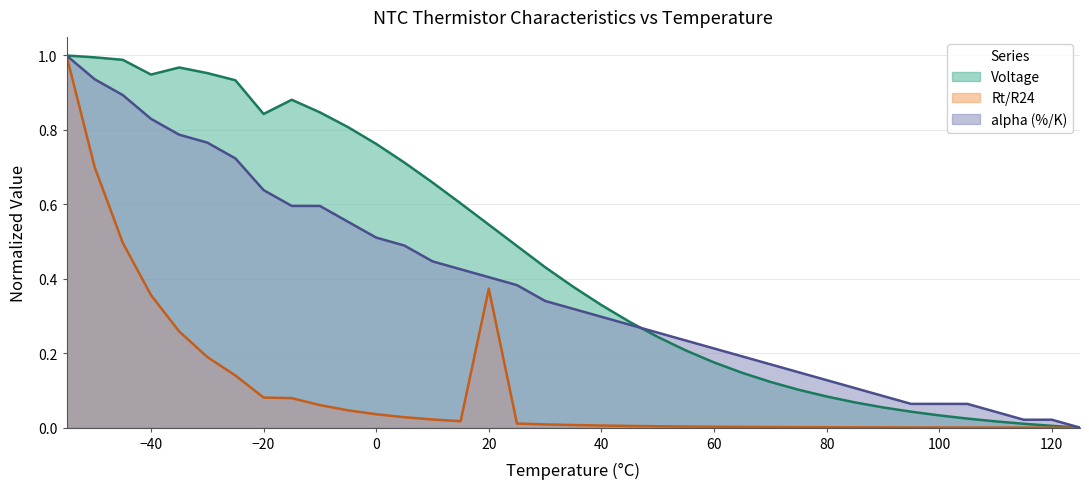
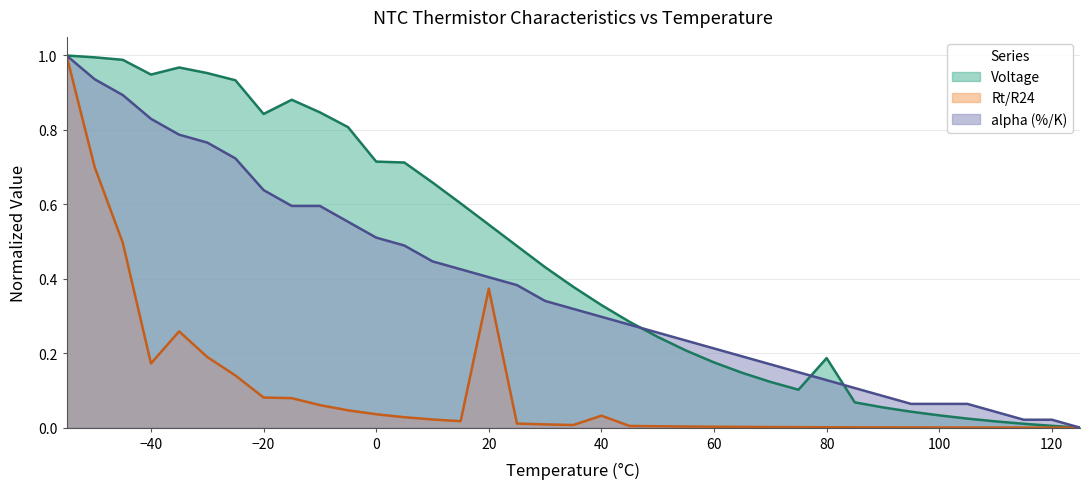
  {
    "Voltage": {
      "−40": 0.95,
      "−20": 0.84,
-     "0": 0.76,
+     "0": 0.71,
      "20": 0.55,
      "40": 0.33,
      "60": 0.18,
-     "80": 0.08,
+     "80": 0.19,
      "100": 0.03
    },
    "Rt/R24": {
-     "−40": 0.36,
+     "−40": 0.17,
      "−20": 0.08,
      "0": 0.04,
      "20": 0.37,
-     "40": 0.01,
+     "40": 0.03,
      "60": 0.00,
      "80": 0.00,
      "100": 0.00
    },
    "alpha (%/K)": {
      "−40": 0.83,
      "−20": 0.64,
      "0": 0.51,
      "20": 0.40,
      "40": 0.30,
      "60": 0.21,
      "80": 0.13,
      "100": 0.06,
      "120": 0.02
    }
  }
